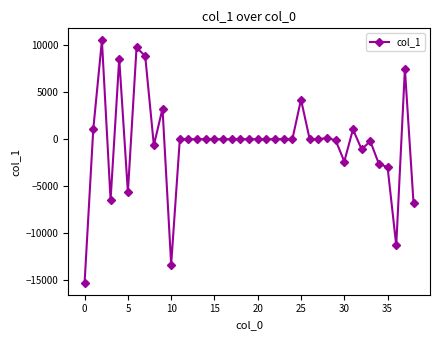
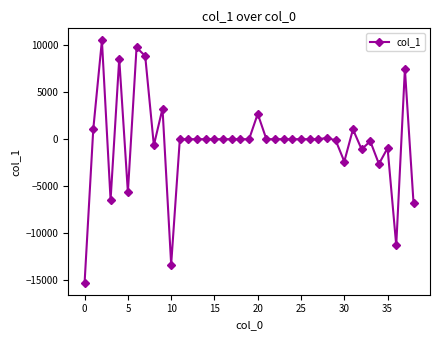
  {
    "0": -15000,
    "5": -6000,
    "10": -13000,
    "15": 0,
-   "20": 0,
-   "25": 4000,
+   "20": 3000,
+   "25": 0,
    "30": -2000,
-   "35": -3000
+   "35": -1000
  }
